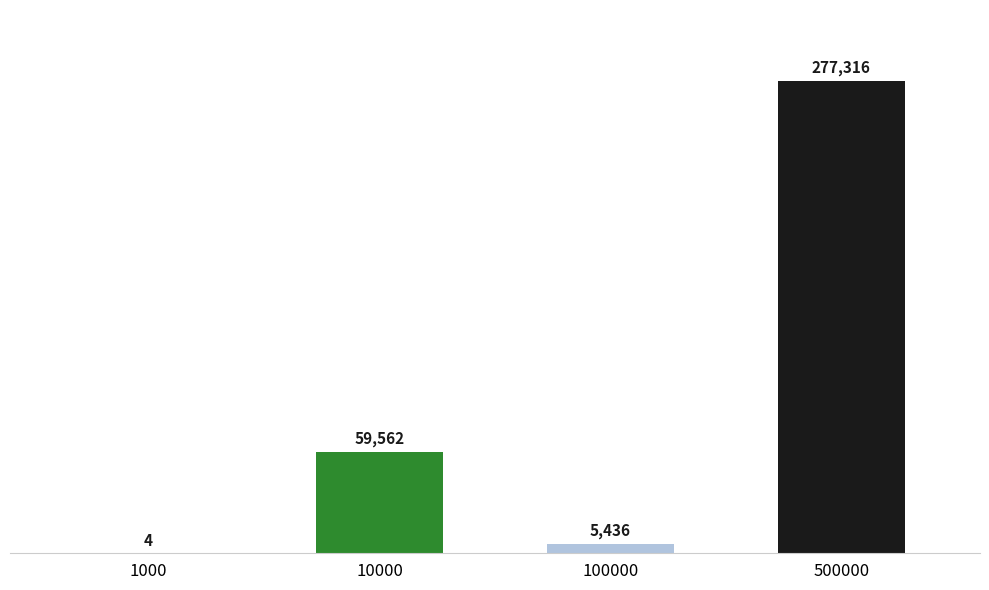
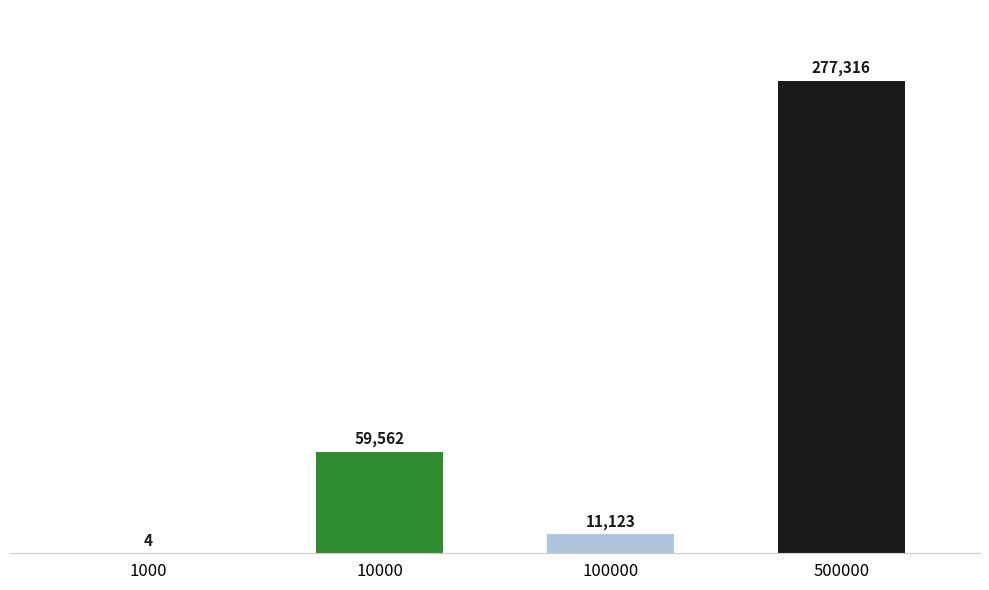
  {
    "1000": "4",
    "10000": "59,562",
-   "100000": "5,436",
+   "100000": "11,123",
    "500000": "277,316"
  }
